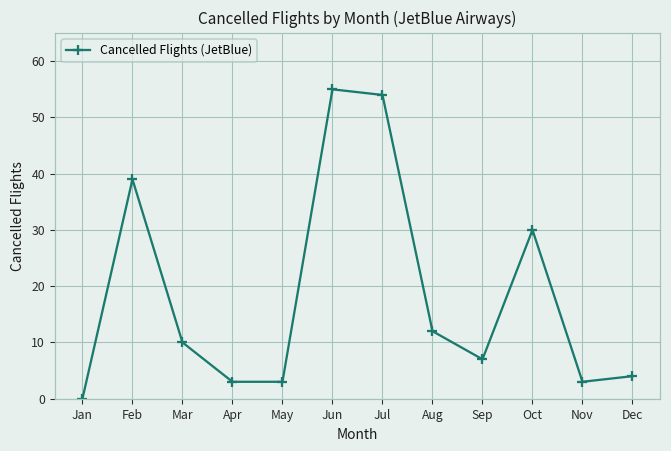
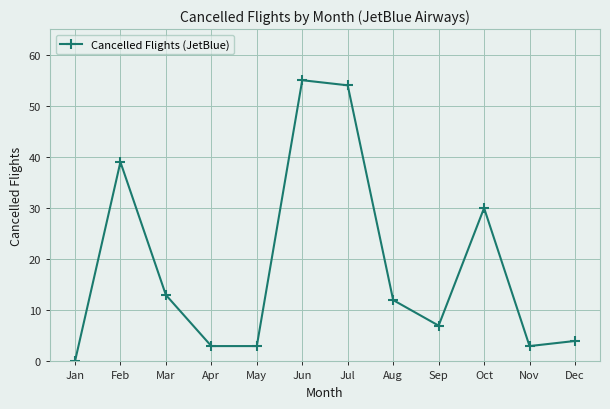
  {
    "Jan": 0,
    "Feb": 39,
-   "Mar": 10,
+   "Mar": 13,
    "Apr": 3,
    "May": 3,
    "Jun": 55,
    "Jul": 54,
    "Aug": 12,
    "Sep": 7,
    "Oct": 30,
    "Nov": 3,
    "Dec": 4
  }
